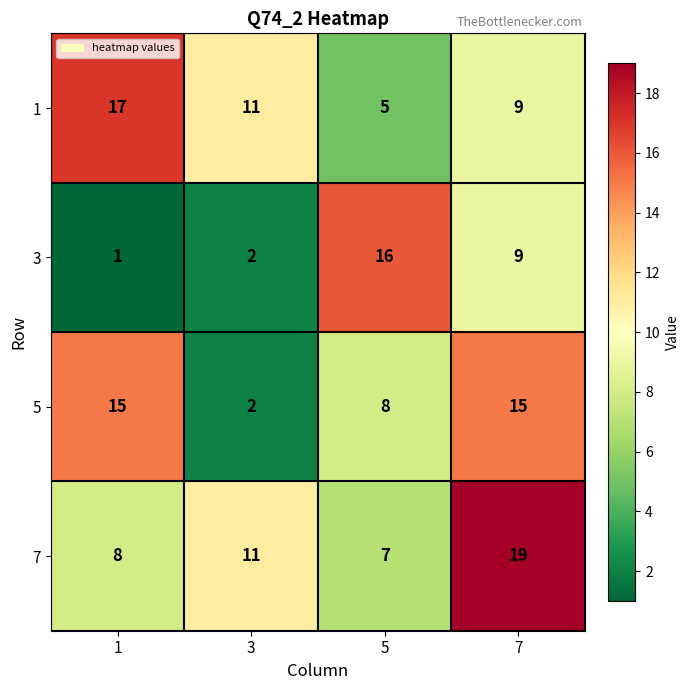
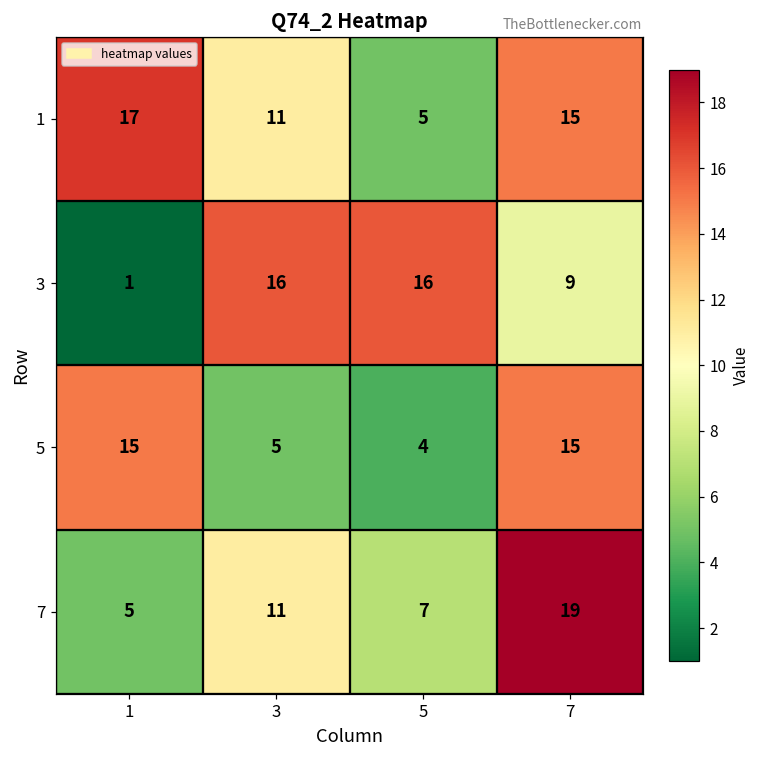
  {
    "1": {
      "1": 17,
      "3": 11,
      "5": 5,
-     "7": 9
+     "7": 15
    },
    "3": {
      "1": 1,
-     "3": 2,
+     "3": 16,
      "5": 16,
      "7": 9
    },
    "5": {
      "1": 15,
-     "3": 2,
-     "5": 8,
+     "3": 5,
+     "5": 4,
      "7": 15
    },
    "7": {
-     "1": 8,
+     "1": 5,
      "3": 11,
      "5": 7,
      "7": 19
    }
  }
